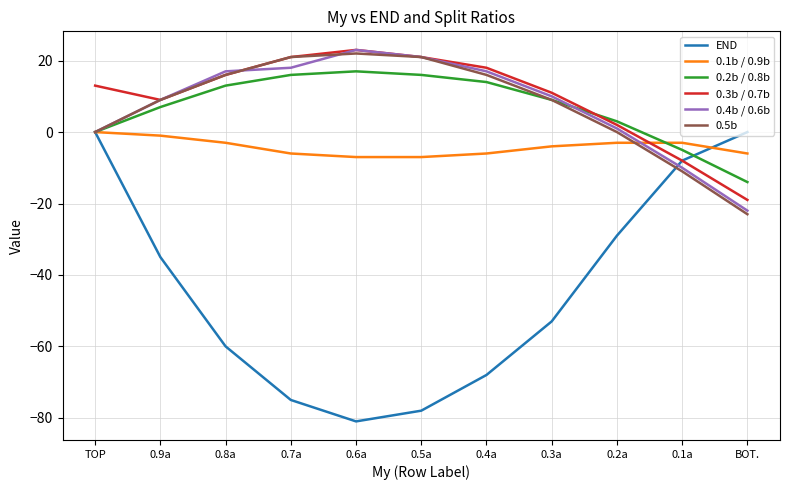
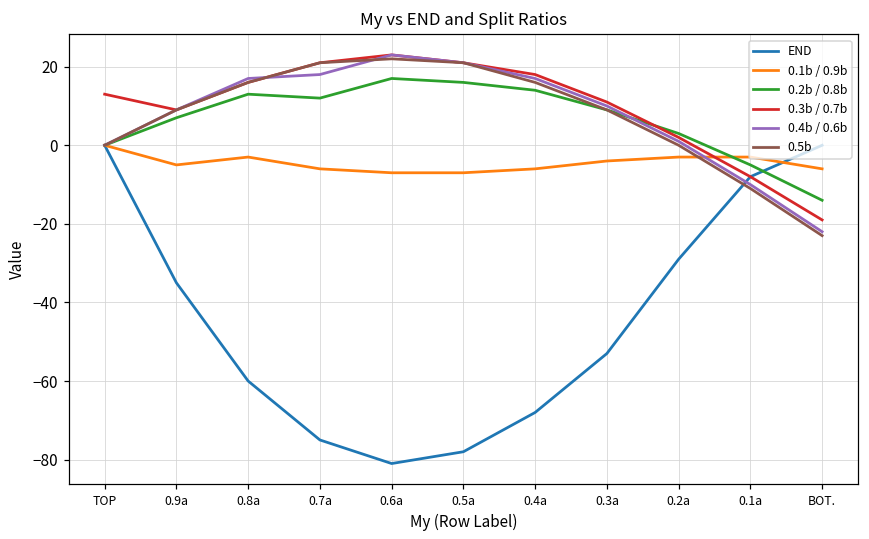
  {
    "END": {
      "0.9a": -35,
      "0.8a": -60,
      "0.7a": -75,
      "0.6a": -81,
      "0.5a": -78,
      "0.4a": -68,
      "0.3a": -53,
      "0.2a": -29
    },
    "0.1b / 0.9b": {
-     "0.9a": -1,
+     "0.9a": -5,
      "0.8a": -3,
      "0.7a": -6,
      "0.6a": -7,
      "0.5a": -7,
      "0.4a": -6,
      "0.3a": -4,
      "0.2a": -3,
      "0.1a": -3,
      "BOT.": -6
    },
    "0.2b / 0.8b": {
      "0.9a": 7,
      "0.8a": 13,
-     "0.7a": 16,
+     "0.7a": 12,
      "0.6a": 17,
      "0.5a": 16,
      "0.4a": 14,
      "0.2a": 3,
      "0.1a": -5,
      "BOT.": -14
    },
    "0.3b / 0.7b": {
      "TOP": 13,
      "0.4a": 18,
      "0.3a": 11,
      "0.2a": 2,
      "BOT.": -19
    },
    "0.4b / 0.6b": {
      "0.8a": 17,
      "0.7a": 18,
      "0.4a": 17,
      "0.3a": 10,
      "0.2a": 1,
      "0.1a": -10,
      "BOT.": -22
    },
    "0.5b": {
      "0.6a": 22,
      "0.4a": 16,
      "0.2a": 0,
      "0.1a": -11,
      "BOT.": -23
    }
  }
